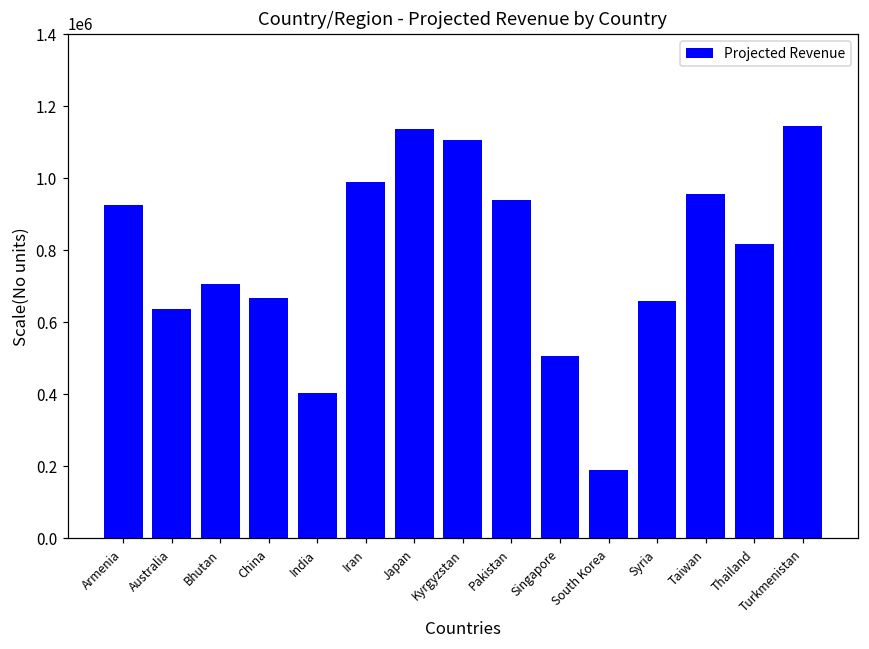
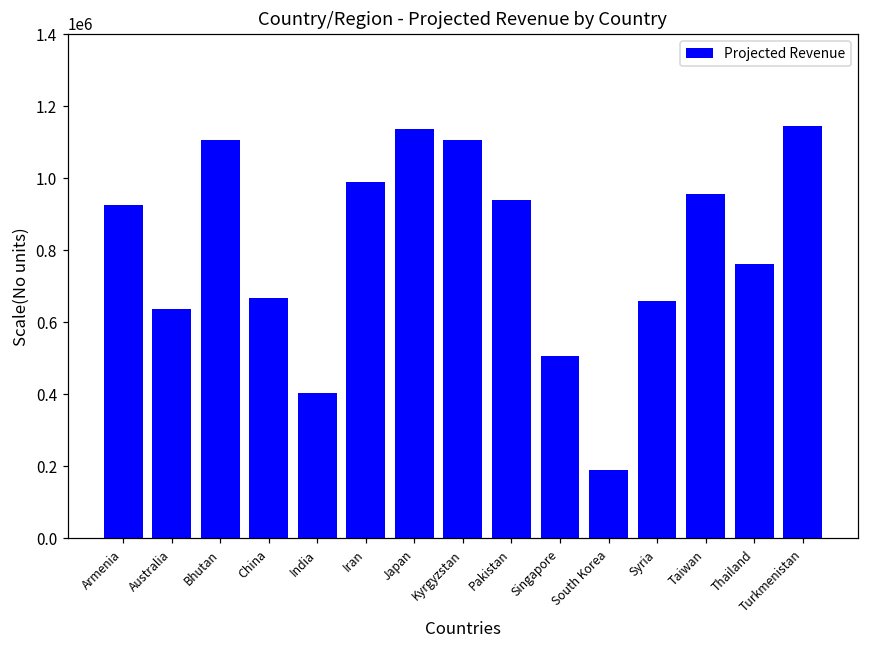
  {
    "Armenia": 930000,
    "Australia": 640000,
-   "Bhutan": 710000,
+   "Bhutan": 1110000,
    "China": 670000,
    "India": 400000,
    "Iran": 990000,
    "Japan": 1140000,
    "Kyrgyzstan": 1110000,
    "Pakistan": 940000,
    "Singapore": 510000,
    "South Korea": 190000,
    "Syria": 660000,
    "Taiwan": 960000,
-   "Thailand": 820000,
+   "Thailand": 760000,
    "Turkmenistan": 1150000
  }
